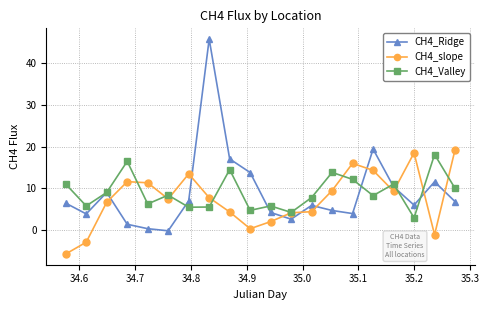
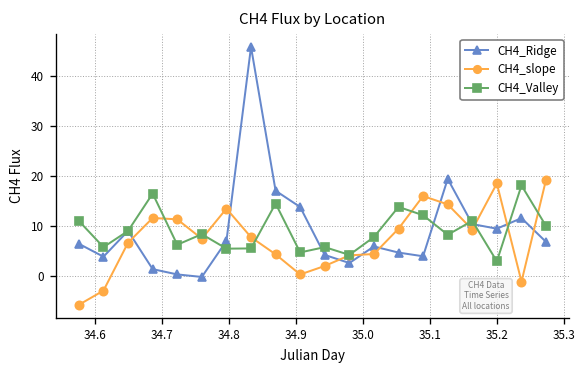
  {
    "CH4_Ridge": {
-     "35.2": 6
+     "35.2": 9
    },
    "CH4_slope": {
      "35.2": 18
    },
    "CH4_Valley": {
      "35.2": 3
    }
  }
